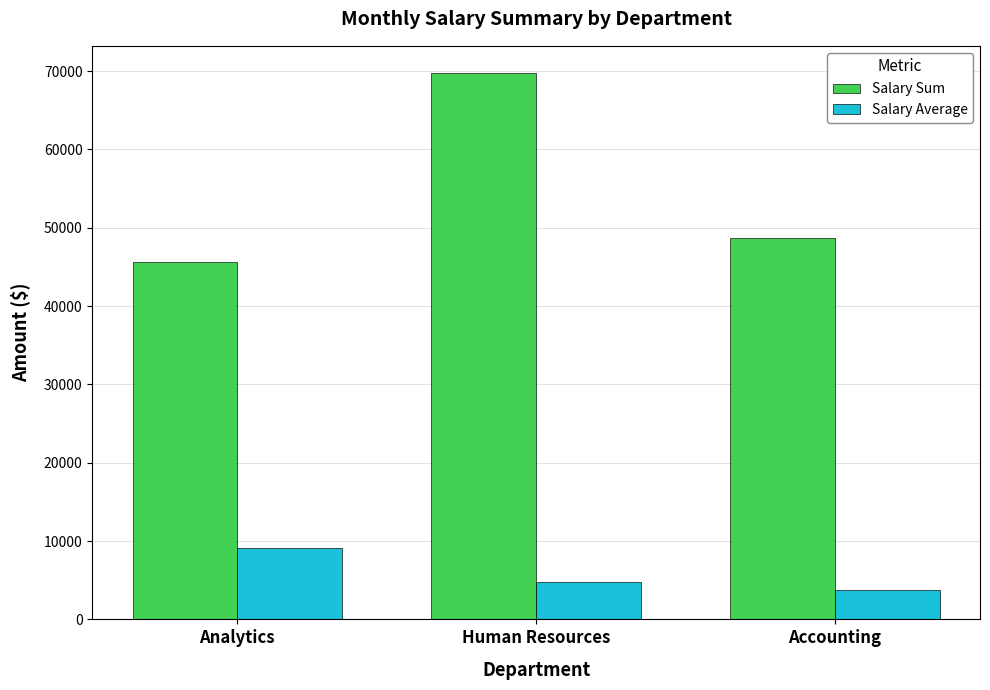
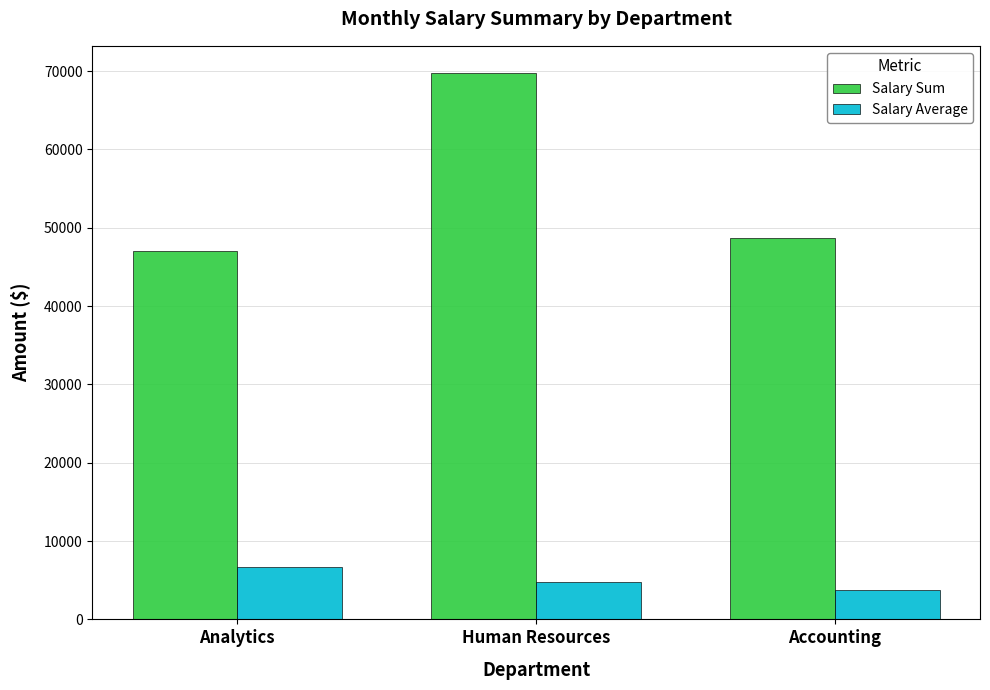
  {
    "Salary Sum": {
-     "Analytics": 46000,
+     "Analytics": 47000,
      "Human Resources": 70000,
      "Accounting": 49000
    },
    "Salary Average": {
-     "Analytics": 9000,
+     "Analytics": 7000,
      "Human Resources": 5000,
      "Accounting": 4000
    }
  }
